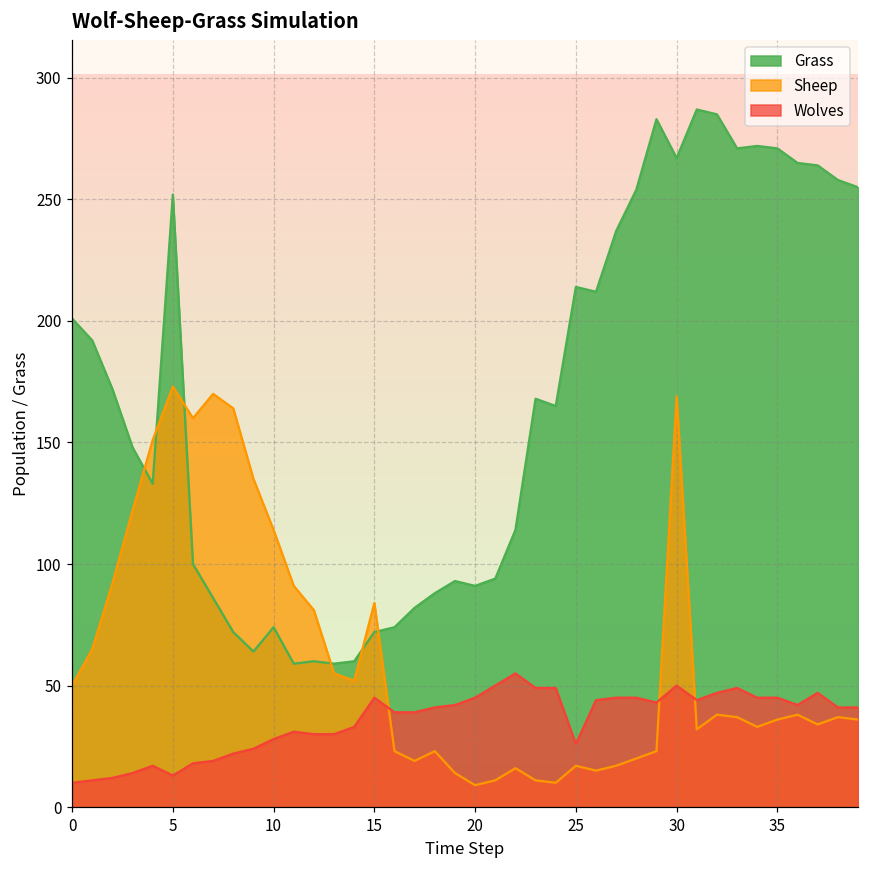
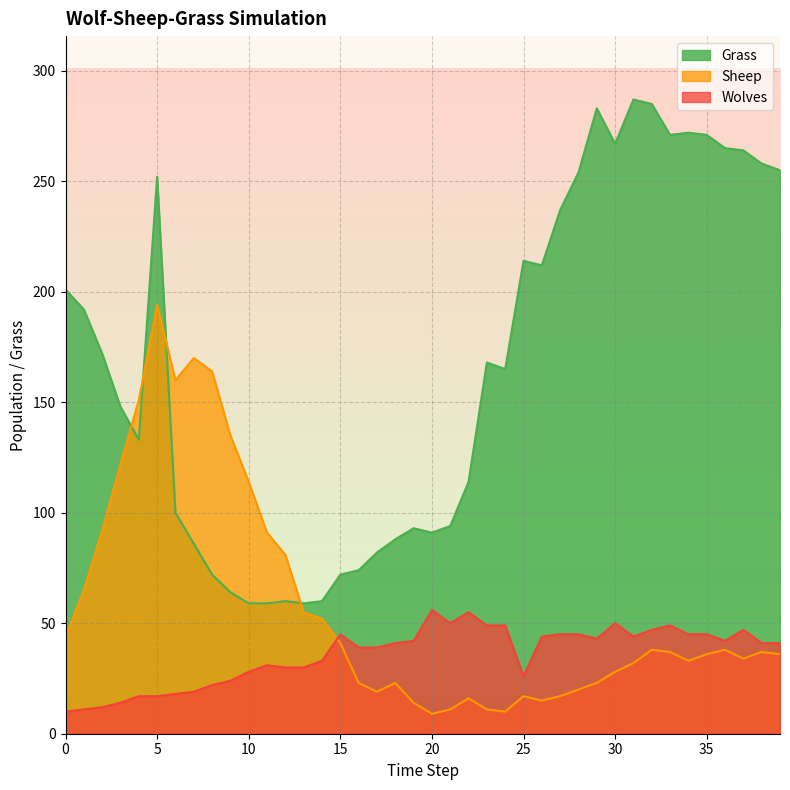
  {
    "Grass": {
      "0": 201,
      "5": 252,
-     "10": 74,
+     "10": 59,
      "15": 72,
      "20": 91,
      "25": 214,
      "30": 267,
      "35": 271
    },
    "Sheep": {
-     "0": 50,
-     "5": 173,
+     "0": 44,
+     "5": 194,
      "10": 114,
-     "15": 84,
+     "15": 41,
      "20": 9,
      "25": 17,
-     "30": 169,
+     "30": 28,
      "35": 36
    },
    "Wolves": {
      "0": 10,
-     "5": 13,
+     "5": 17,
      "10": 28,
      "15": 45,
-     "20": 45,
+     "20": 56,
      "25": 26,
      "30": 50,
      "35": 45
    }
  }
